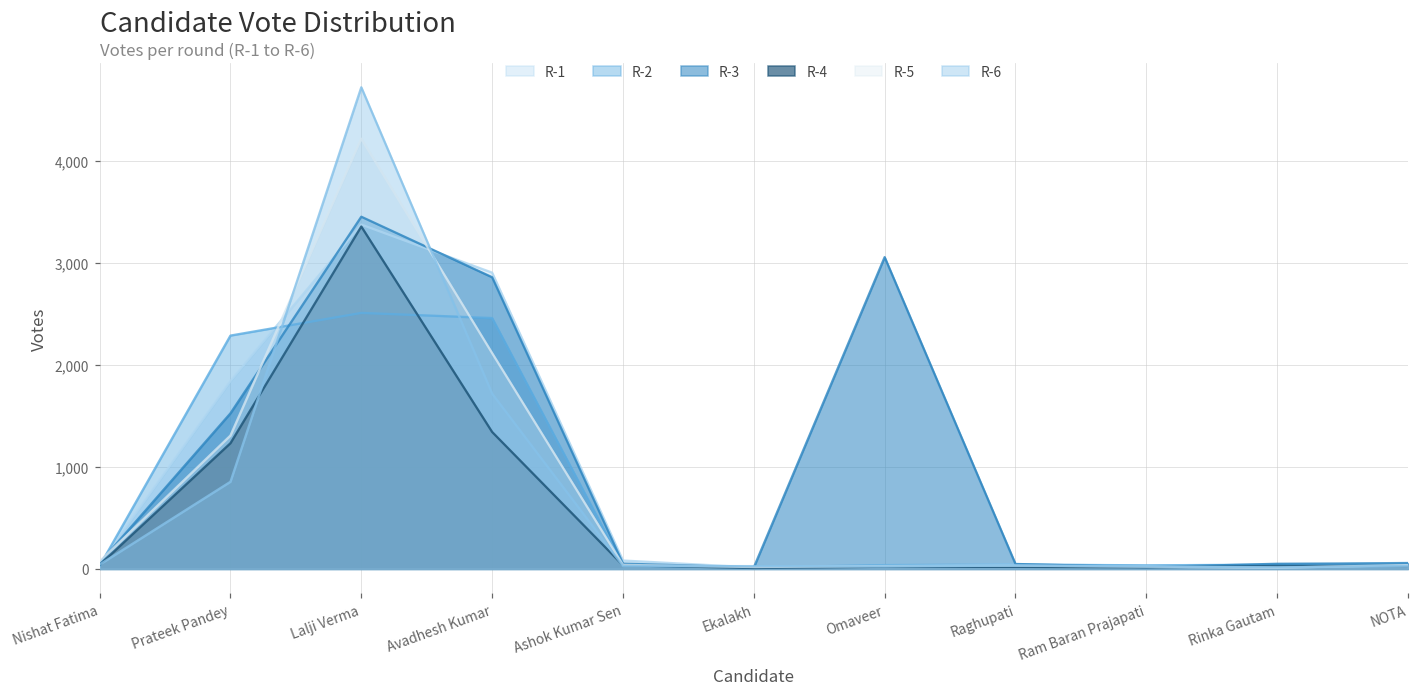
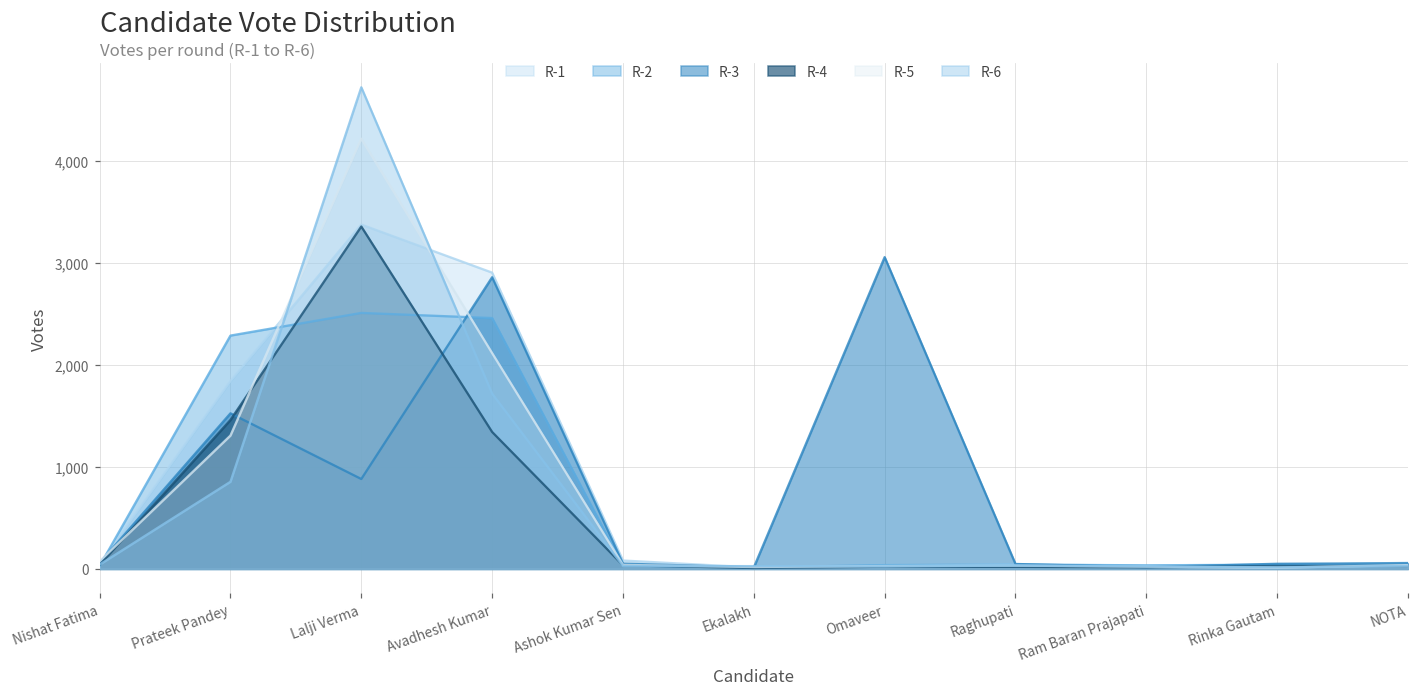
  {
    "R-3": {
      "Prateek Pandey": "1,500",
-     "Lalji Verma": "3,500",
+     "Lalji Verma": "900",
      "Avadhesh Kumar": "2,900",
      "Omaveer": "3,100"
    },
    "R-4": {
-     "Prateek Pandey": "1,200",
+     "Prateek Pandey": "1,500",
      "Avadhesh Kumar": "1,300"
    }
  }
